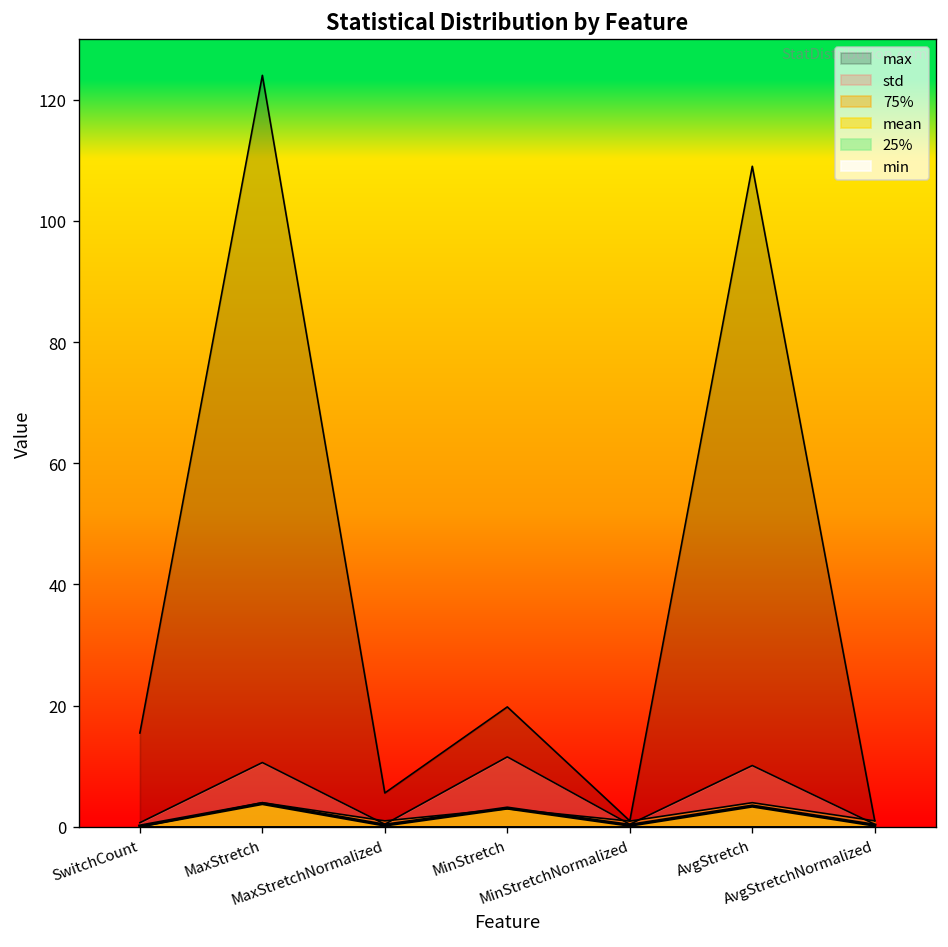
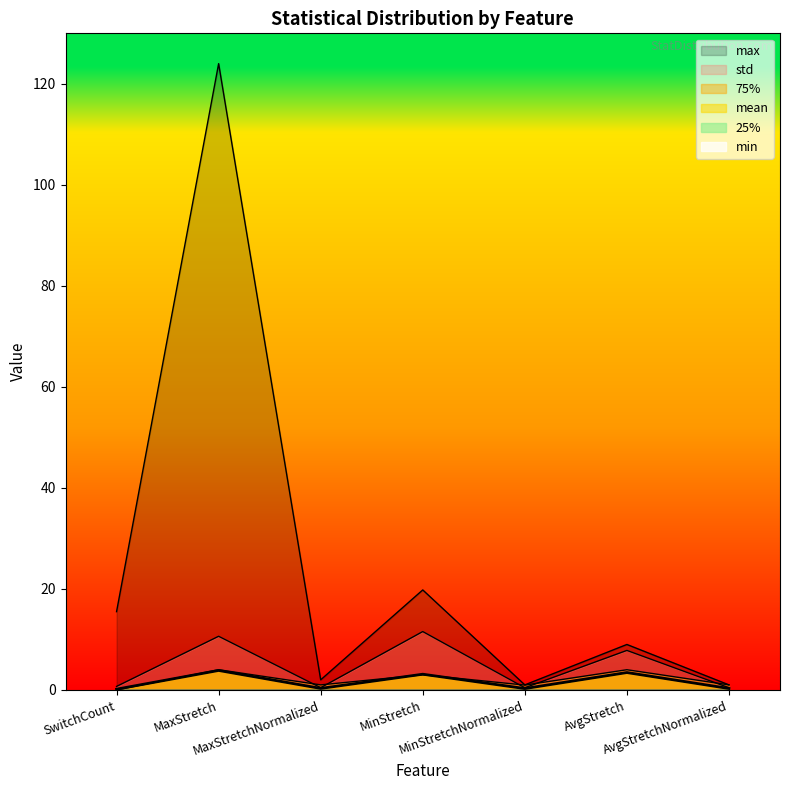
  {
    "max": {
      "SwitchCount": 16,
      "MaxStretch": 124,
-     "MaxStretchNormalized": 6,
+     "MaxStretchNormalized": 2,
      "MinStretch": 20,
-     "AvgStretch": 109
+     "AvgStretch": 9
    },
    "std": {
      "SwitchCount": 1,
      "MaxStretch": 11,
      "MinStretch": 12,
-     "AvgStretch": 10
+     "AvgStretch": 8
    },
    "min": {
      "MaxStretch": 0,
      "MinStretch": 0,
      "AvgStretch": 0
    }
  }
